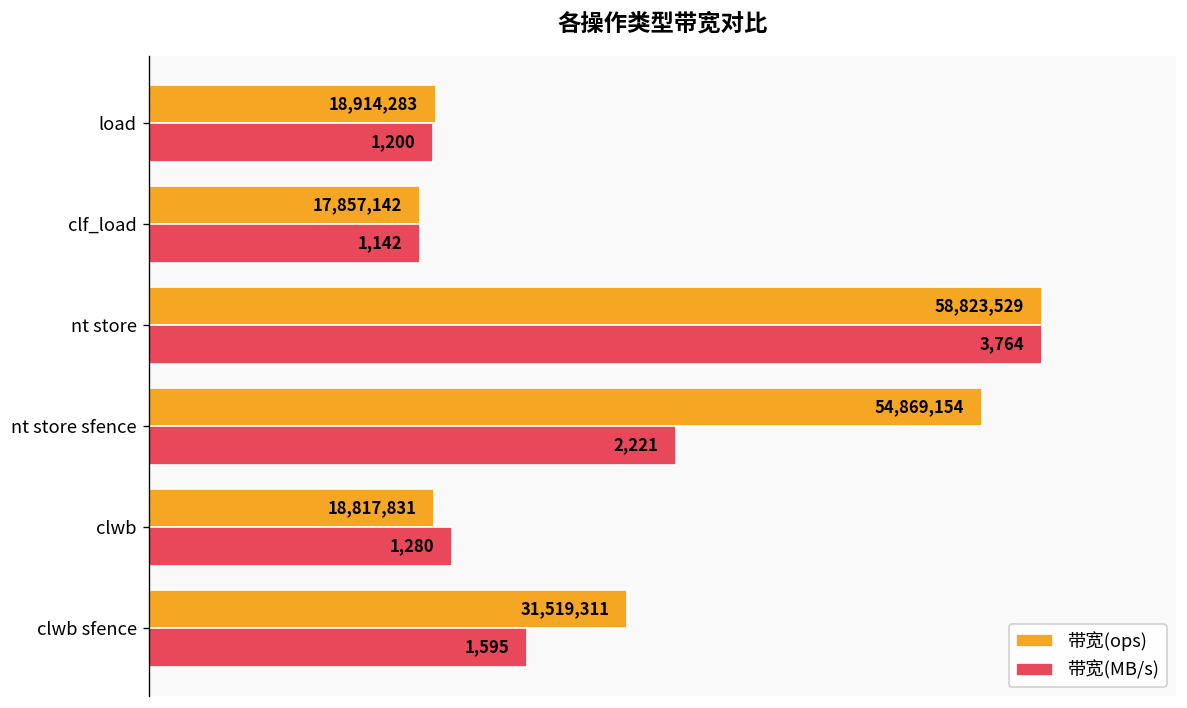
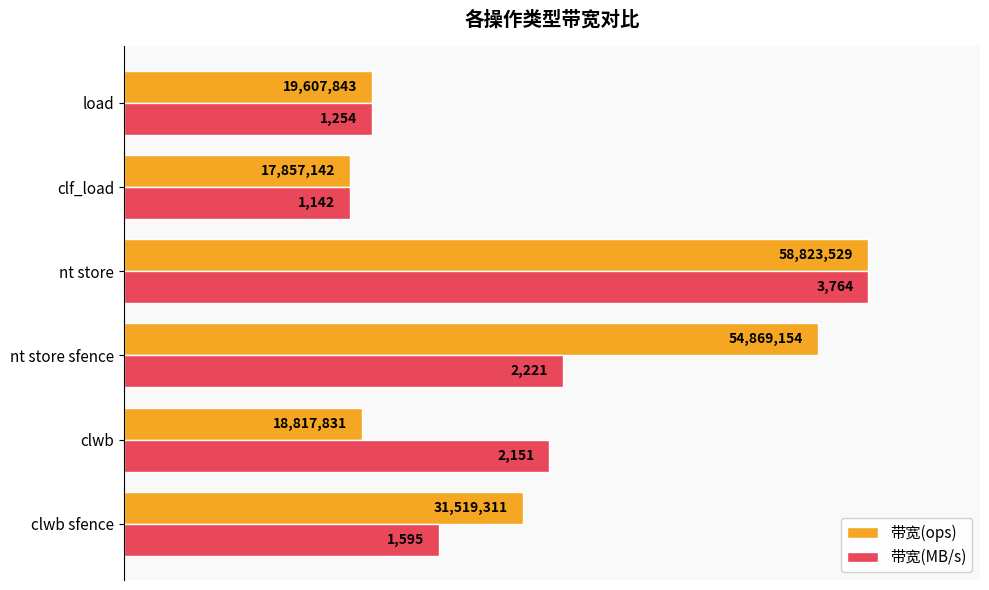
  {
    "带宽(ops)": {
-     "load": "18,914,283"
+     "load": "19,607,843"
    },
    "带宽(MB/s)": {
-     "load": "1,200",
-     "clwb": "1,280"
+     "load": "1,254",
+     "clwb": "2,151"
    }
  }
